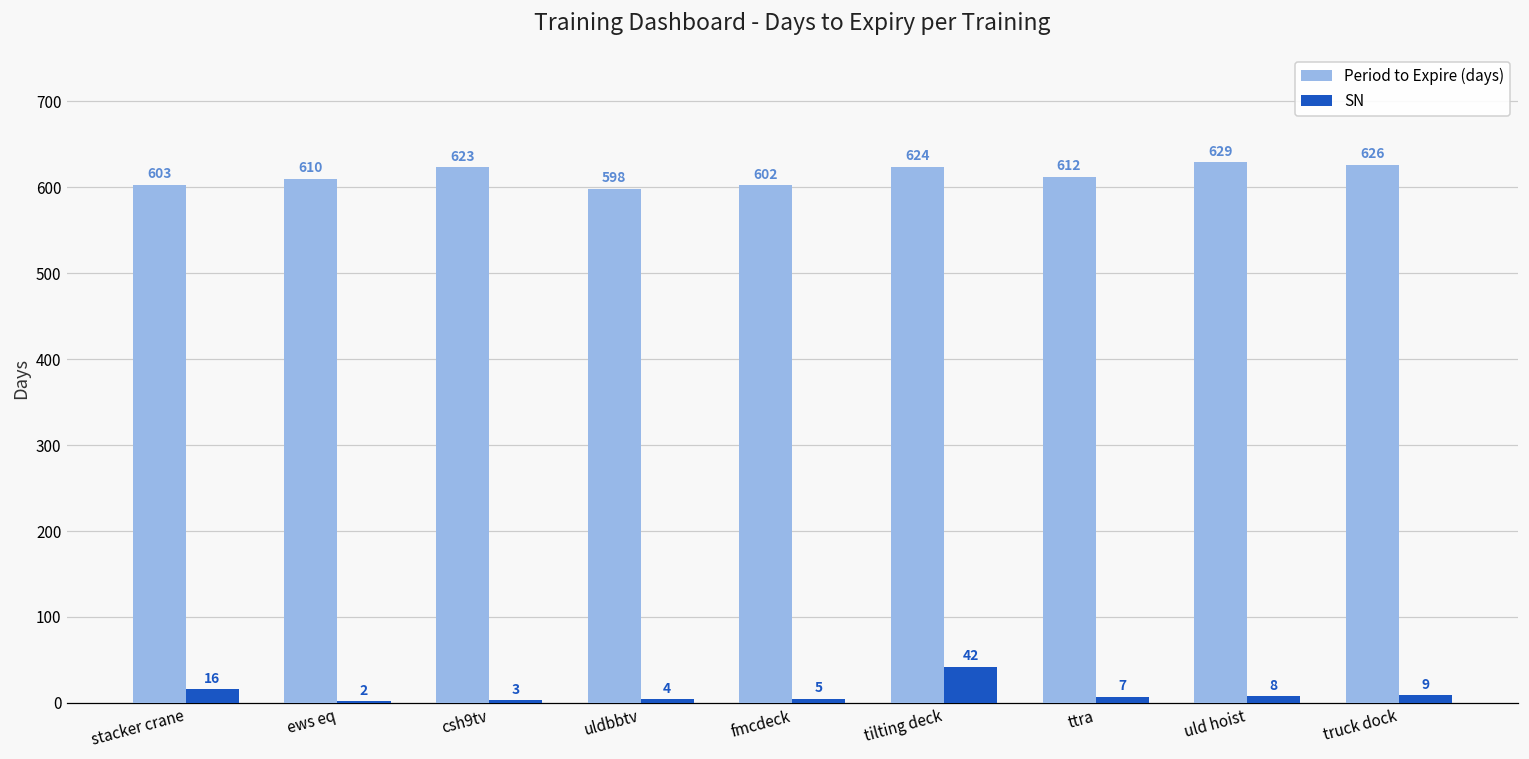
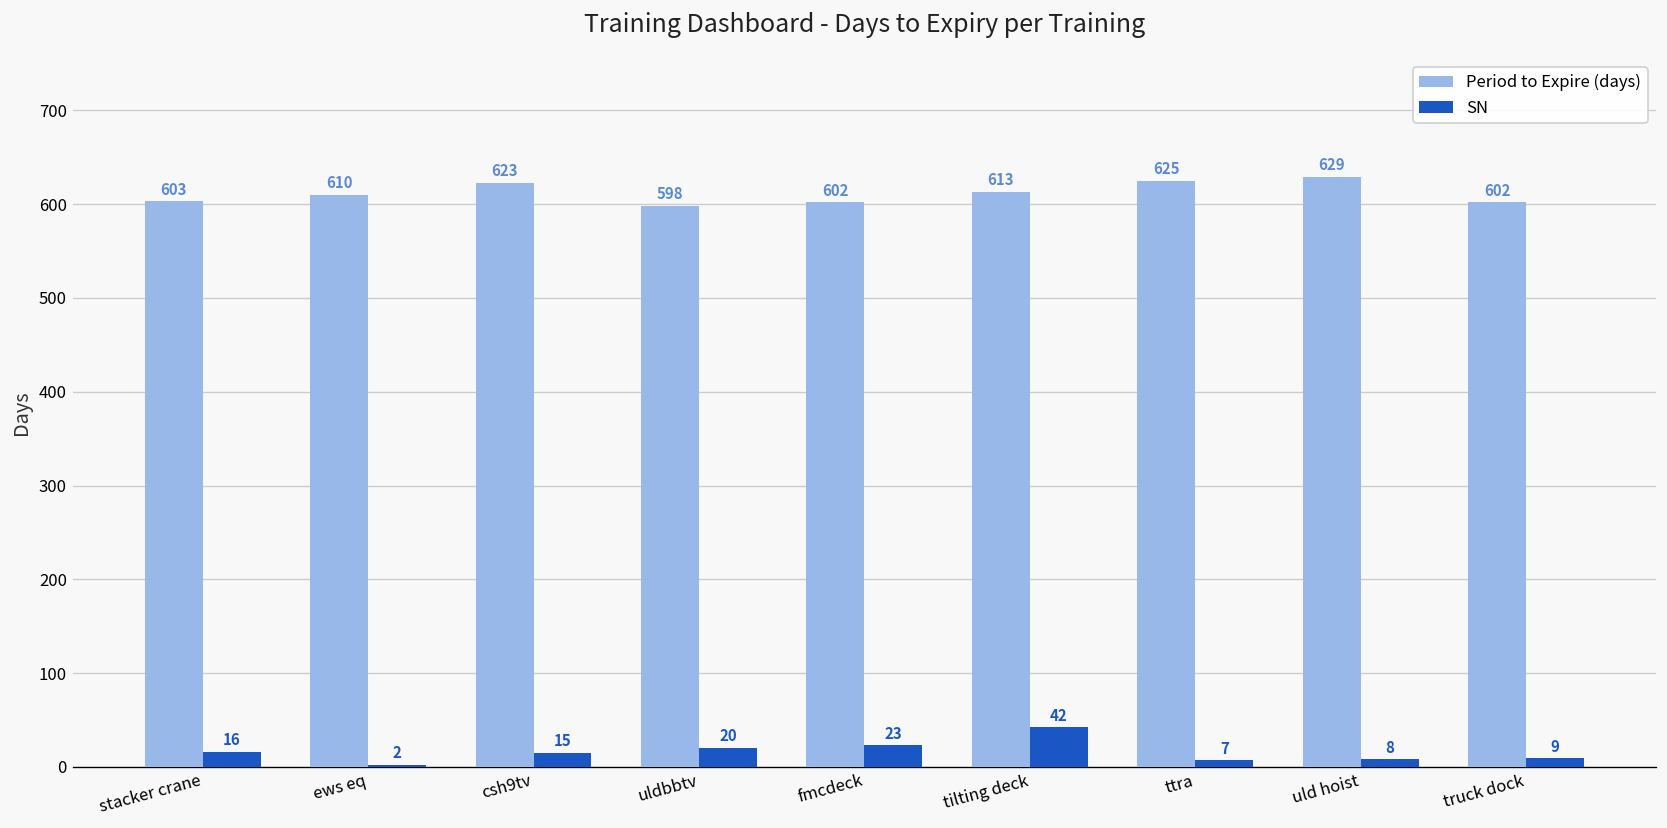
  {
    "Period to Expire (days)": {
      "stacker crane": 603,
      "ews eq": 610,
      "csh9tv": 623,
      "uldbbtv": 598,
      "fmcdeck": 602,
-     "tilting deck": 624,
-     "ttra": 612,
+     "tilting deck": 613,
+     "ttra": 625,
      "uld hoist": 629,
-     "truck dock": 626
+     "truck dock": 602
    },
    "SN": {
      "stacker crane": 16,
      "ews eq": 2,
-     "csh9tv": 3,
-     "uldbbtv": 4,
-     "fmcdeck": 5,
+     "csh9tv": 15,
+     "uldbbtv": 20,
+     "fmcdeck": 23,
      "tilting deck": 42,
      "ttra": 7,
      "uld hoist": 8,
      "truck dock": 9
    }
  }
